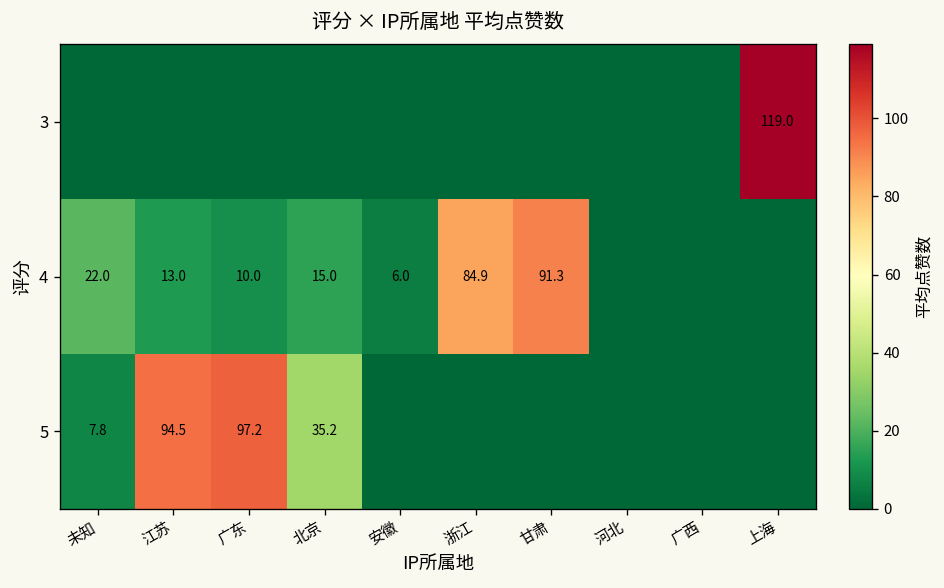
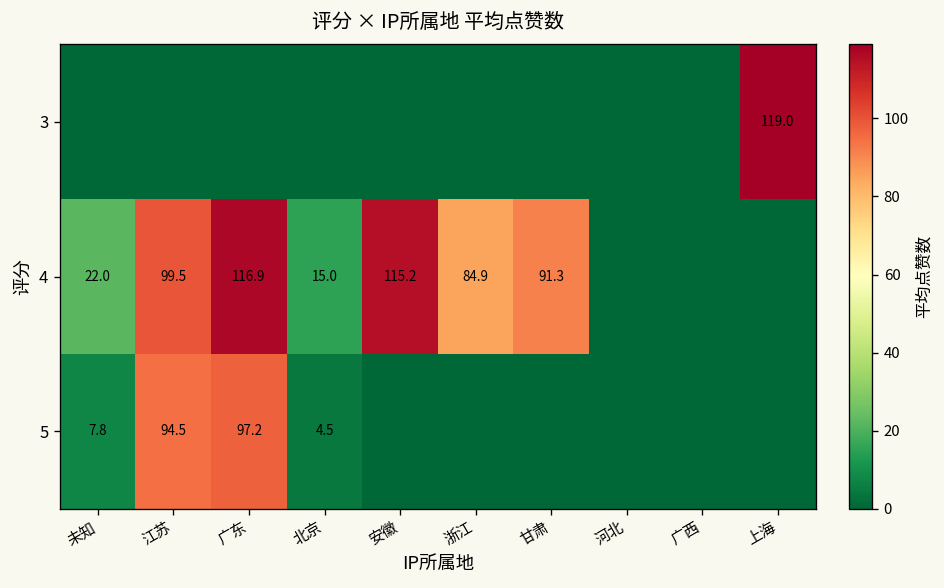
  {
    "3": {
      "上海": 119.0
    },
    "4": {
      "未知": 22.0,
-     "江苏": 13.0,
-     "广东": 10.0,
+     "江苏": 99.5,
+     "广东": 116.9,
      "北京": 15.0,
-     "安徽": 6.0,
+     "安徽": 115.2,
      "浙江": 84.9,
      "甘肃": 91.3
    },
    "5": {
      "未知": 7.8,
      "江苏": 94.5,
      "广东": 97.2,
-     "北京": 35.2
+     "北京": 4.5
    }
  }
